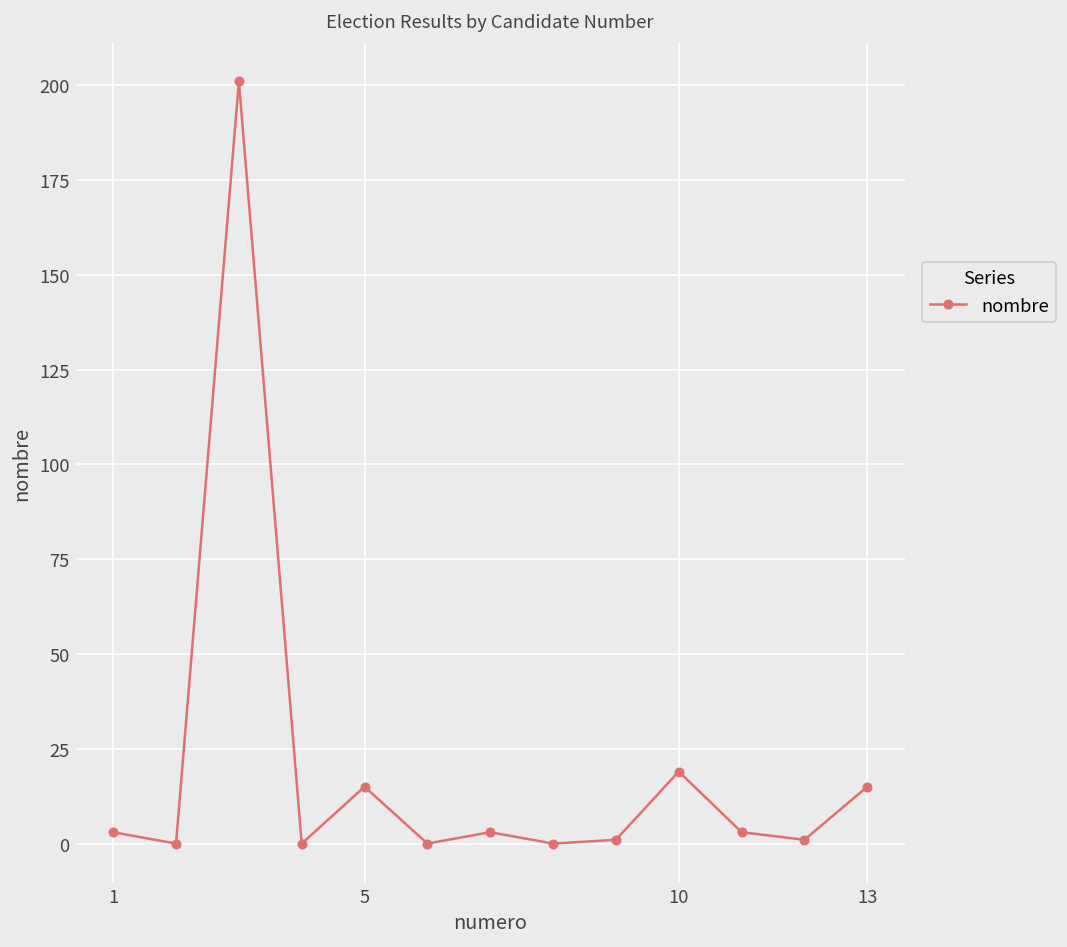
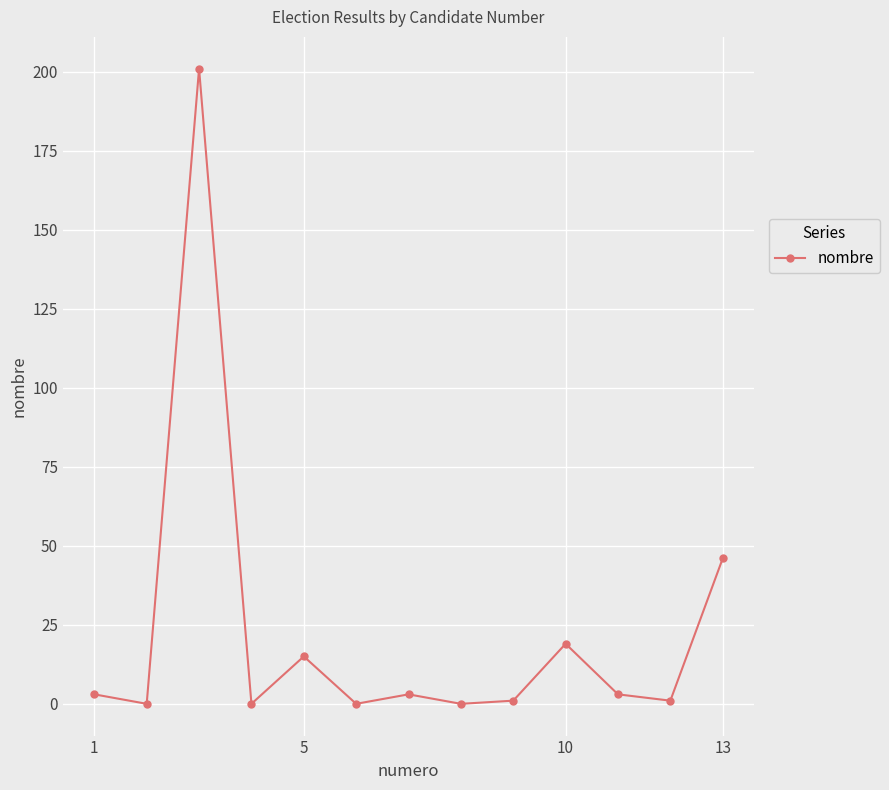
  {
    "1": 3,
    "5": 15,
    "10": 19,
-   "13": 15
+   "13": 46
  }
